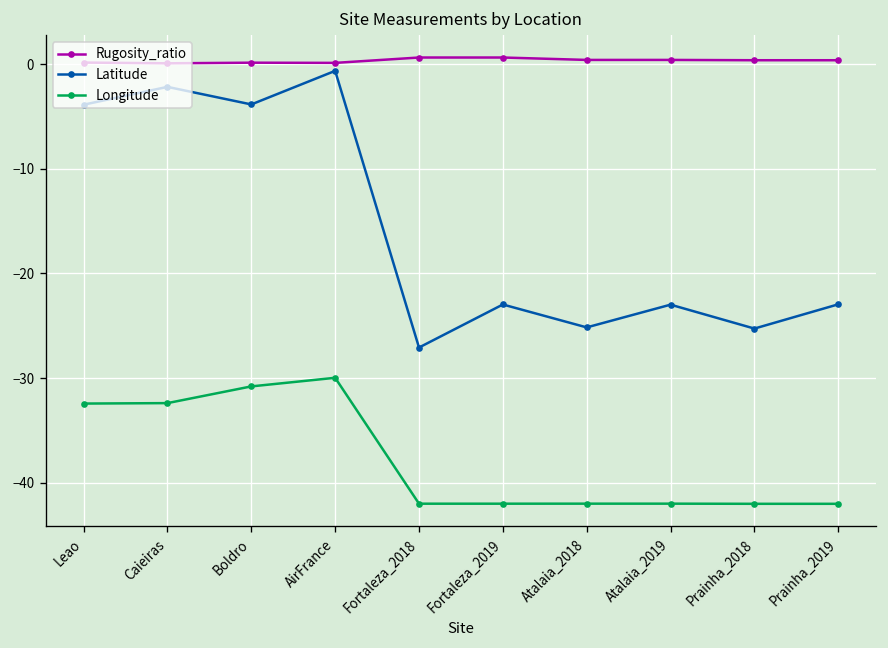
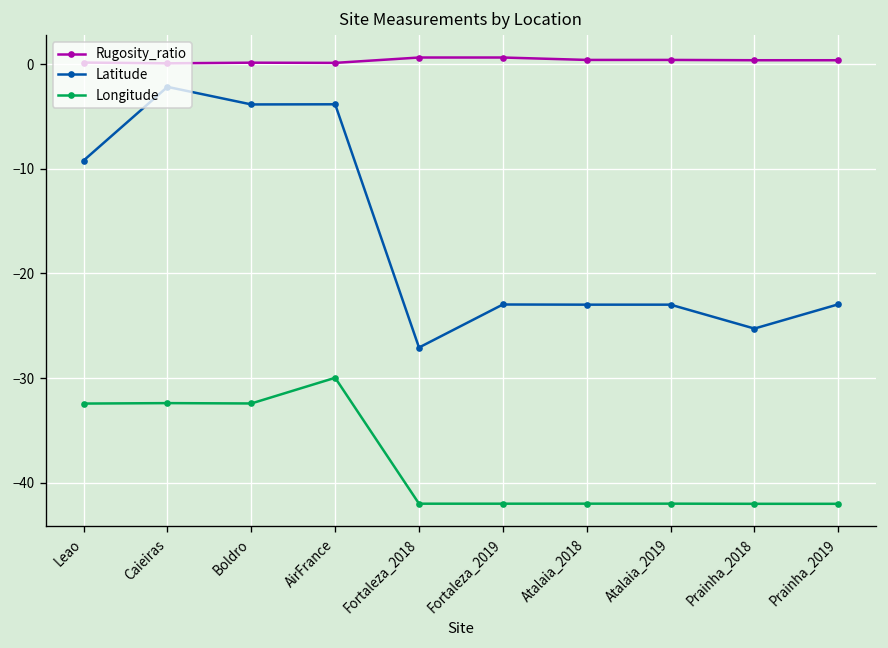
  {
    "Rugosity_ratio": {
      "Boldro": 0,
      "AirFrance": 0,
      "Fortaleza_2018": 1,
      "Fortaleza_2019": 1,
      "Atalaia_2018": 0,
      "Atalaia_2019": 0,
      "Prainha_2018": 0,
      "Prainha_2019": 0
    },
    "Latitude": {
-     "Leao": -4,
+     "Leao": -9,
      "Boldro": -4,
-     "AirFrance": -1,
+     "AirFrance": -4,
      "Fortaleza_2018": -27,
      "Fortaleza_2019": -23,
-     "Atalaia_2018": -25,
+     "Atalaia_2018": -23,
      "Atalaia_2019": -23,
      "Prainha_2018": -25,
      "Prainha_2019": -23
    },
    "Longitude": {
      "Leao": -32,
      "Caieiras": -32,
-     "Boldro": -31,
+     "Boldro": -32,
      "AirFrance": -30,
      "Fortaleza_2018": -42,
      "Fortaleza_2019": -42,
      "Atalaia_2018": -42,
      "Atalaia_2019": -42,
      "Prainha_2018": -42,
      "Prainha_2019": -42
    }
  }
